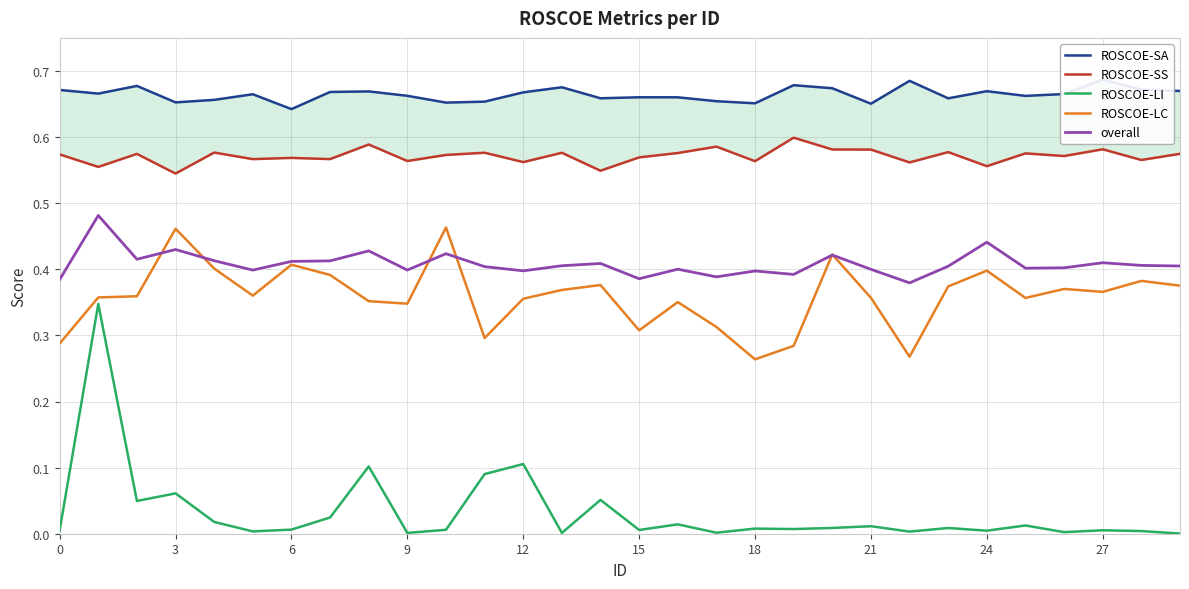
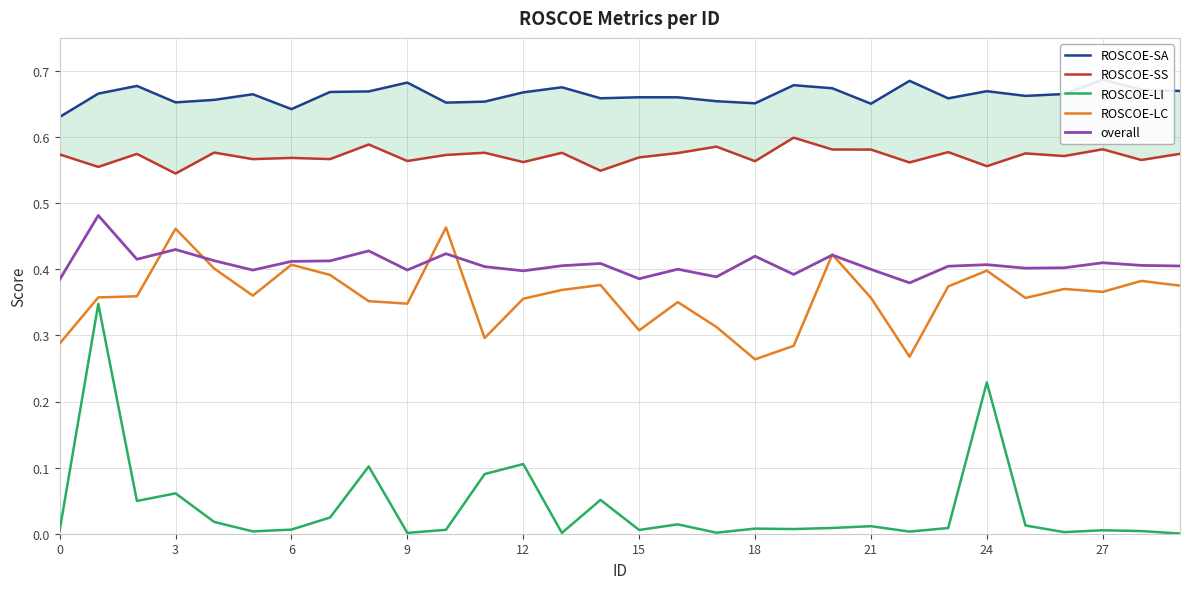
  {
    "ROSCOE-SA": {
-     "0": 0.67,
+     "0": 0.63,
      "3": 0.65,
      "6": 0.64,
-     "9": 0.66,
+     "9": 0.68,
      "12": 0.67,
      "15": 0.66,
      "18": 0.65,
      "21": 0.65,
      "24": 0.67
    },
    "ROSCOE-SS": {
      "0": 0.57,
      "3": 0.54,
      "6": 0.57,
      "9": 0.56,
      "12": 0.56,
      "15": 0.57,
      "18": 0.56,
      "21": 0.58,
      "24": 0.56,
      "27": 0.58
    },
    "ROSCOE-LI": {
      "0": 0.01,
      "3": 0.06,
      "6": 0.01,
      "9": 0.00,
      "12": 0.11,
      "15": 0.01,
      "18": 0.01,
      "21": 0.01,
-     "24": 0.00,
+     "24": 0.23,
      "27": 0.01
    },
    "ROSCOE-LC": {
      "0": 0.29,
      "3": 0.46,
      "6": 0.41,
      "9": 0.35,
      "12": 0.36,
      "15": 0.31,
      "18": 0.26,
      "21": 0.36,
      "24": 0.40,
      "27": 0.37
    },
    "overall": {
      "0": 0.38,
      "3": 0.43,
      "6": 0.41,
      "9": 0.40,
      "12": 0.40,
      "15": 0.39,
-     "18": 0.40,
+     "18": 0.42,
      "21": 0.40,
-     "24": 0.44,
+     "24": 0.41,
      "27": 0.41
    }
  }
